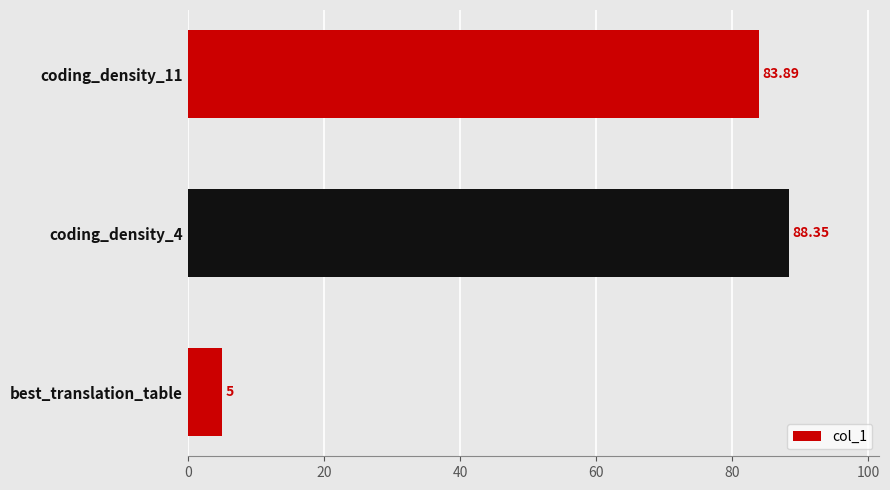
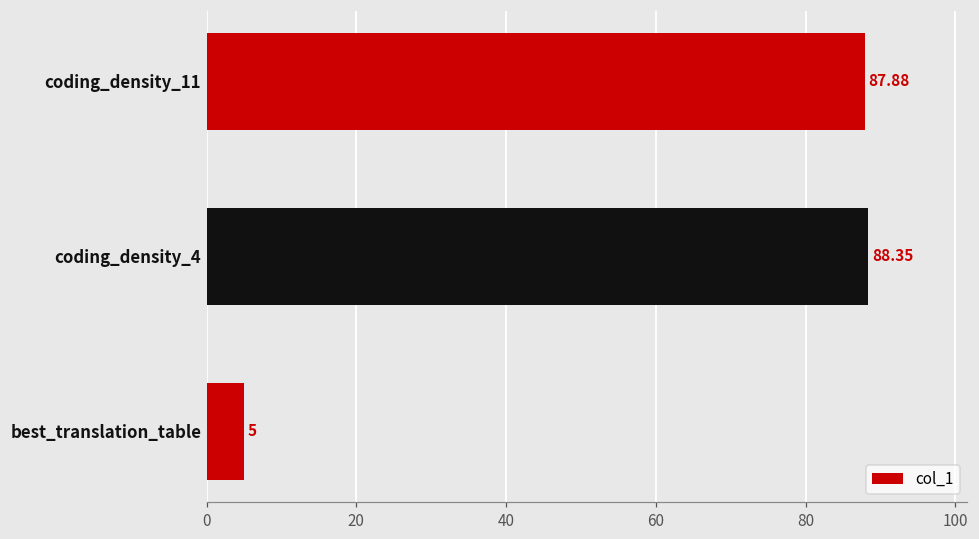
  {
-   "coding_density_11": 83.89,
+   "coding_density_11": 87.88,
    "coding_density_4": 88.35,
    "best_translation_table": 5
  }
